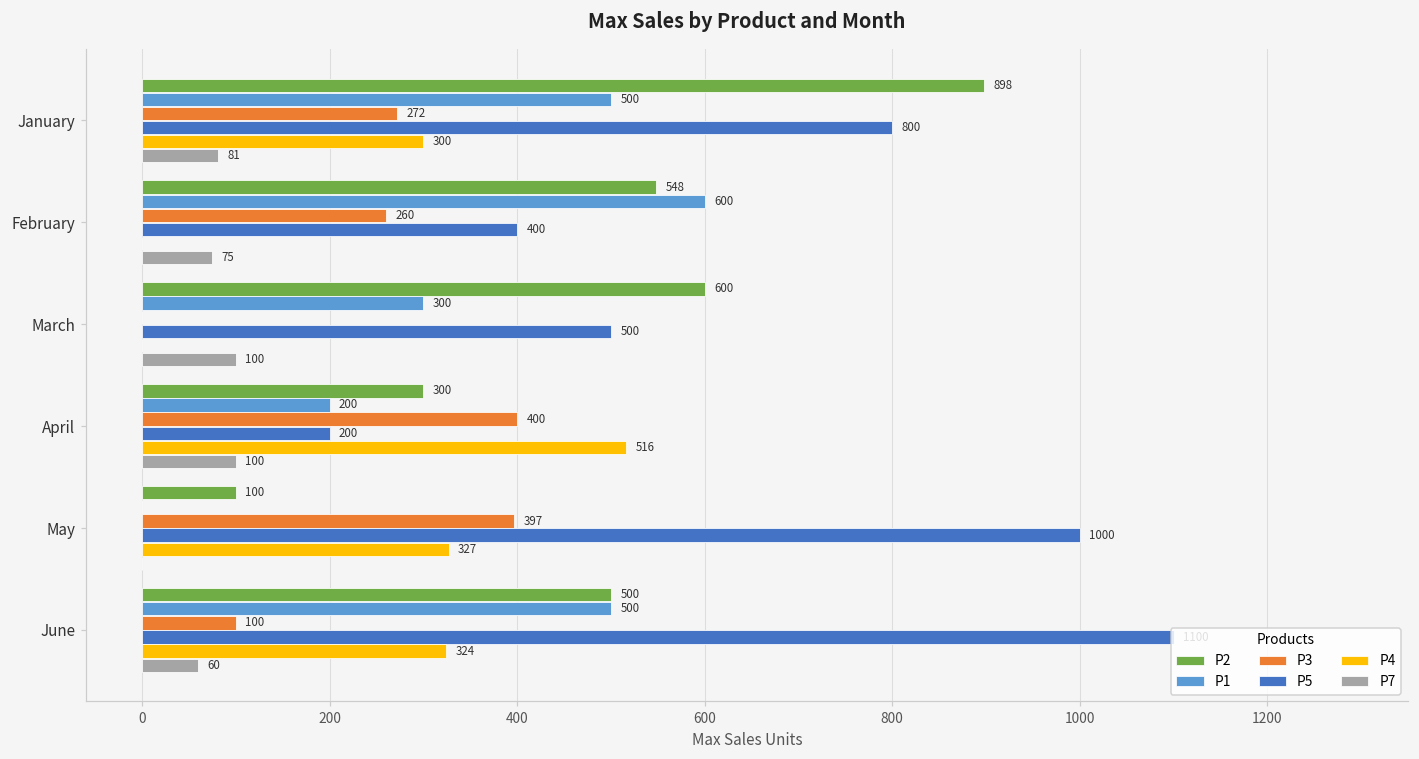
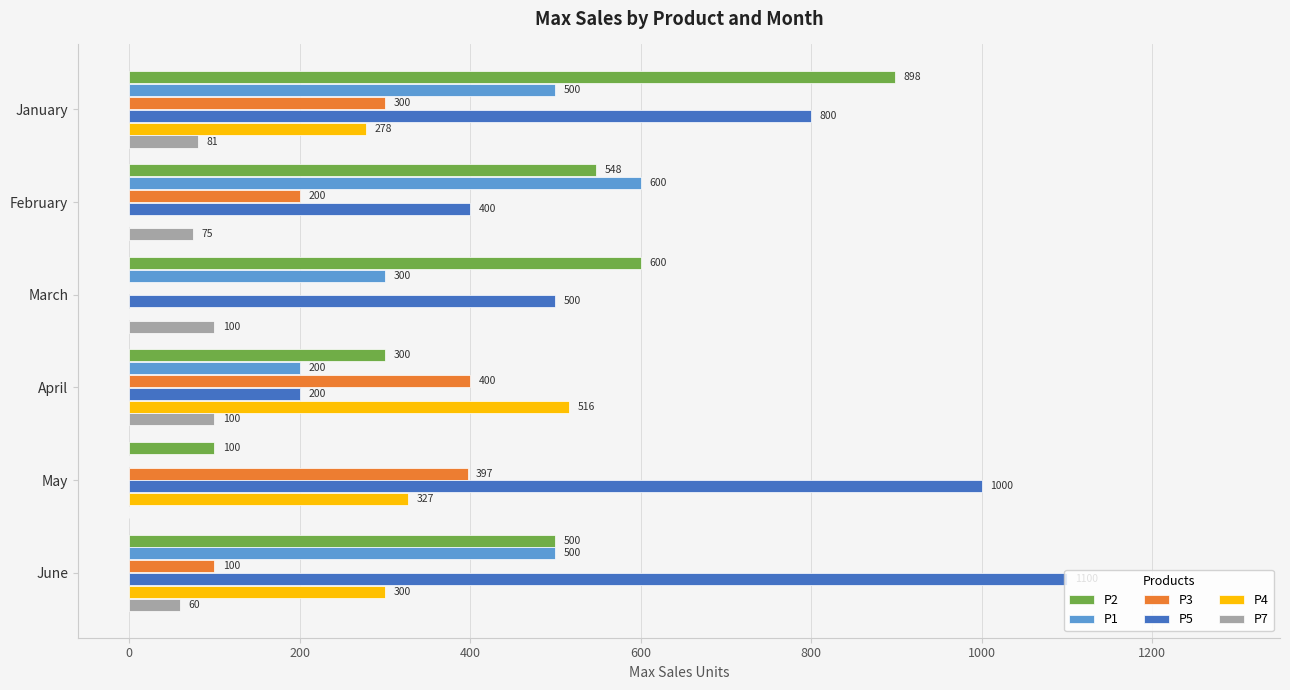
  {
    "P2": {
      "January": 898,
      "February": 548,
      "March": 600,
      "April": 300,
      "May": 100,
      "June": 500
    },
    "P3": {
-     "January": 272,
-     "February": 260,
+     "January": 300,
+     "February": 200,
      "April": 400,
      "May": 397,
      "June": 100
    },
    "P4": {
-     "January": 300,
+     "January": 278,
      "April": 516,
      "May": 327,
-     "June": 324
+     "June": 300
    },
    "P7": {
      "January": 81,
      "February": 75,
      "March": 100,
      "April": 100,
      "June": 60
    }
  }
